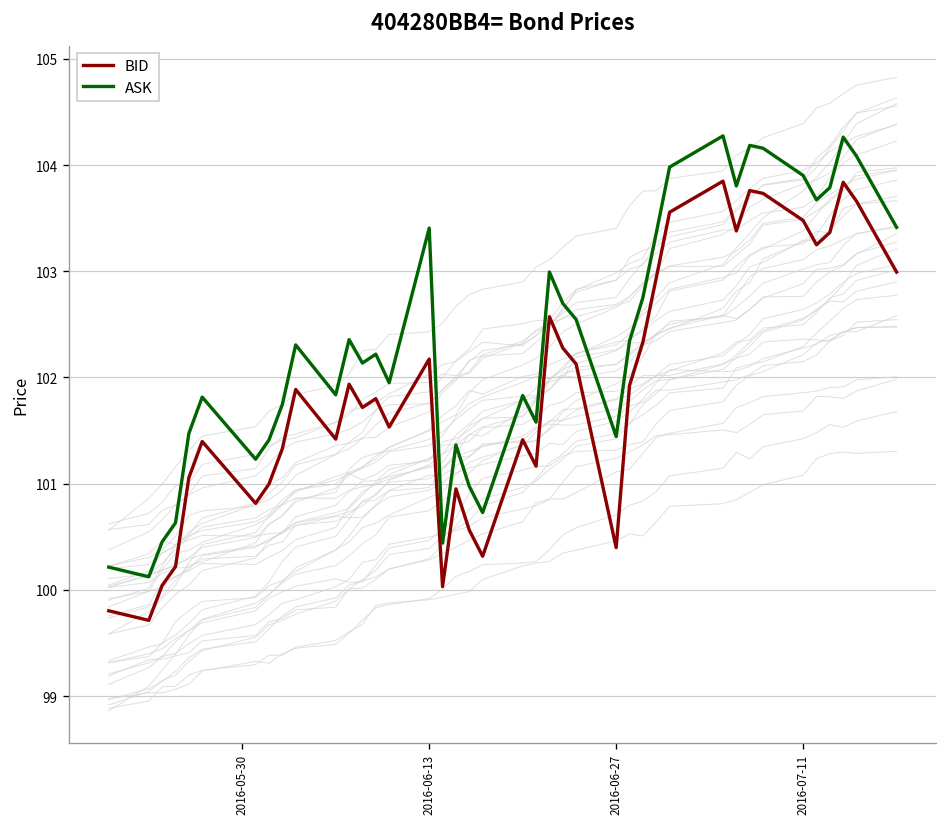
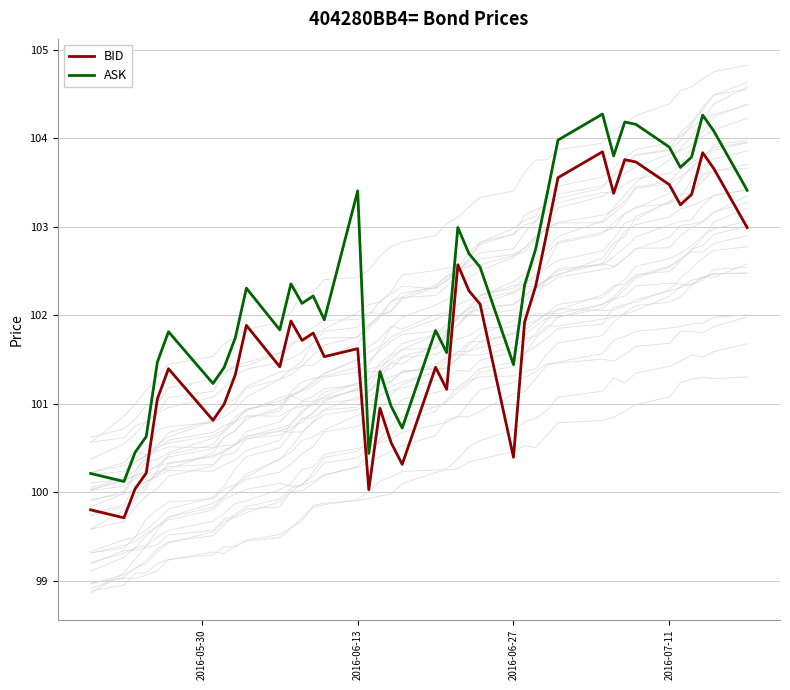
  {
    "BID": {
-     "2016-06-13": 102.2,
+     "2016-06-13": 101.6,
      "2016-06-27": 100.4
    },
    "ASK": {
      "2016-06-13": 103.4,
      "2016-07-11": 103.9
    }
  }
